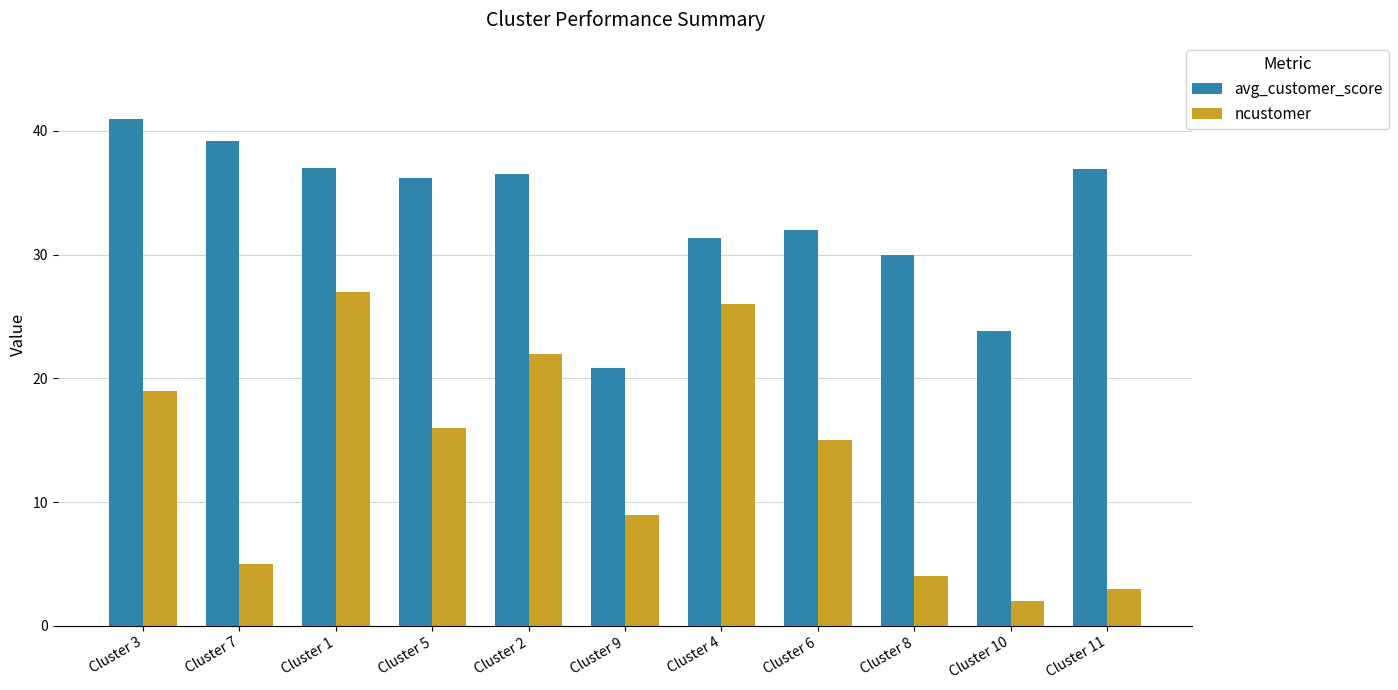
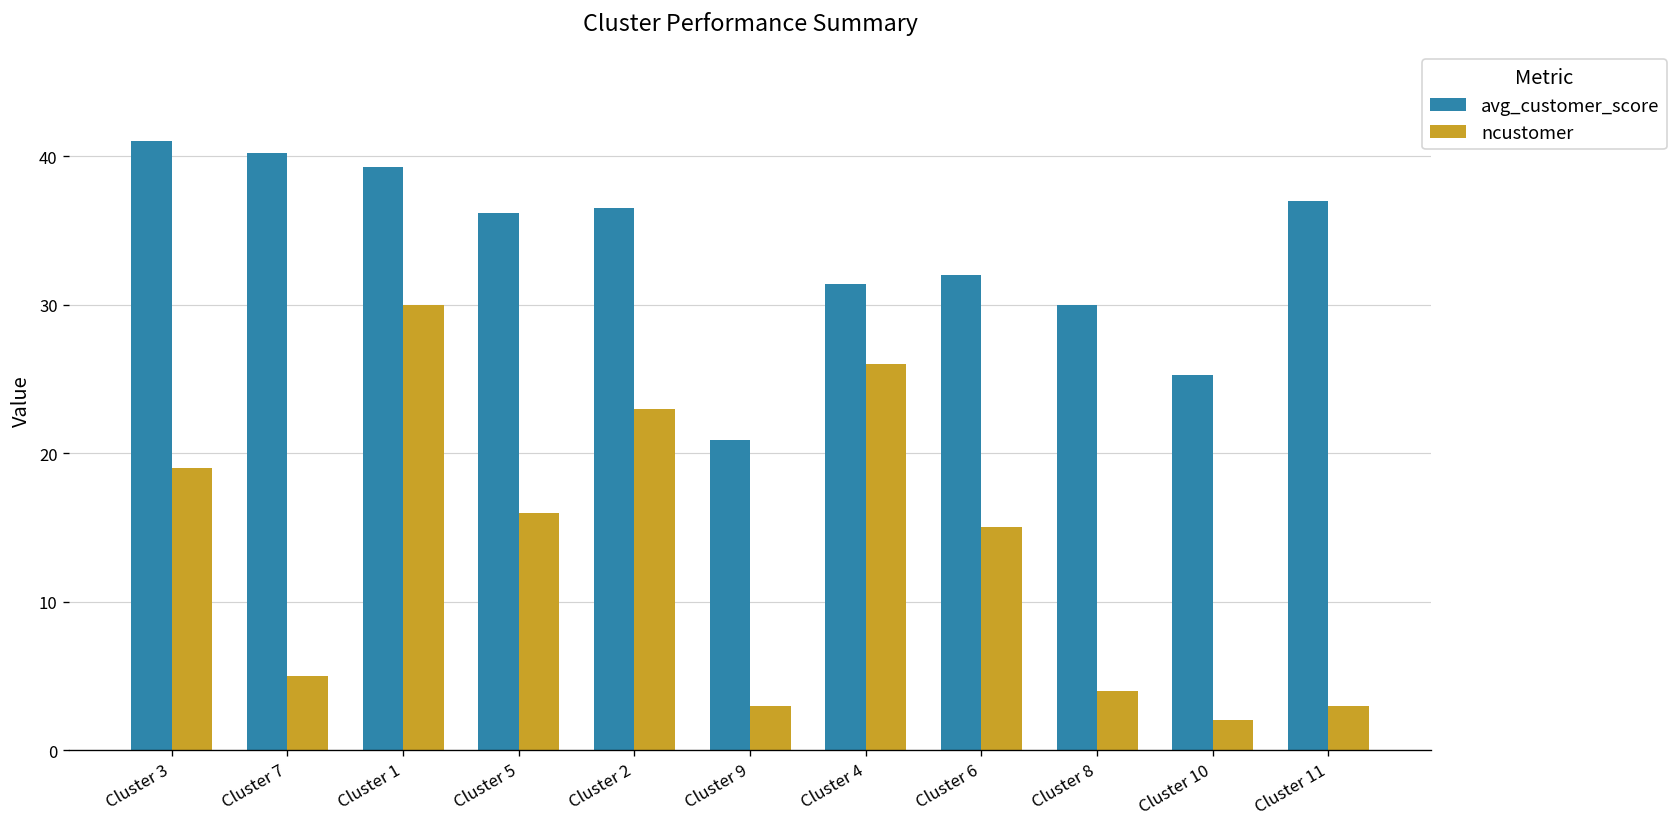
  {
    "avg_customer_score": {
      "Cluster 3": 41.0,
-     "Cluster 7": 39.2,
-     "Cluster 1": 37.0,
+     "Cluster 7": 40.2,
+     "Cluster 1": 39.3,
      "Cluster 5": 36.2,
      "Cluster 2": 36.5,
      "Cluster 9": 20.9,
      "Cluster 4": 31.4,
      "Cluster 6": 32.0,
      "Cluster 8": 30.0,
-     "Cluster 10": 23.9,
+     "Cluster 10": 25.3,
      "Cluster 11": 37.0
    },
    "ncustomer": {
      "Cluster 3": 19,
      "Cluster 7": 5,
-     "Cluster 1": 27,
+     "Cluster 1": 30,
      "Cluster 5": 16,
-     "Cluster 2": 22,
-     "Cluster 9": 9,
+     "Cluster 2": 23,
+     "Cluster 9": 3,
      "Cluster 4": 26,
      "Cluster 6": 15,
      "Cluster 8": 4,
      "Cluster 10": 2,
      "Cluster 11": 3
    }
  }
